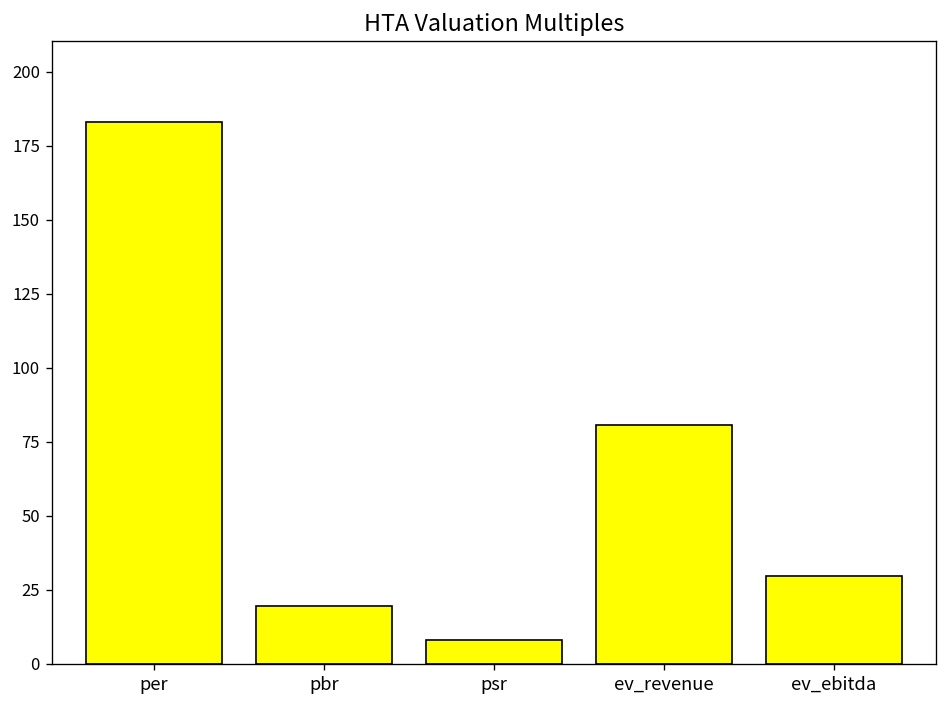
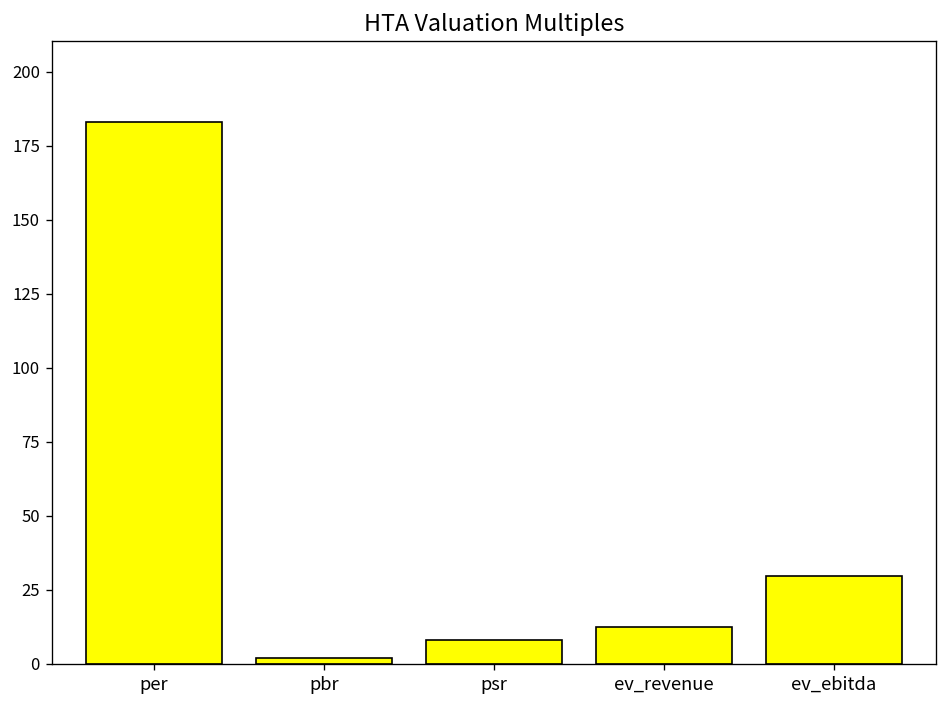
  {
    "per": 183,
-   "pbr": 20,
+   "pbr": 2,
    "psr": 8,
-   "ev_revenue": 81,
+   "ev_revenue": 12,
    "ev_ebitda": 30
  }
